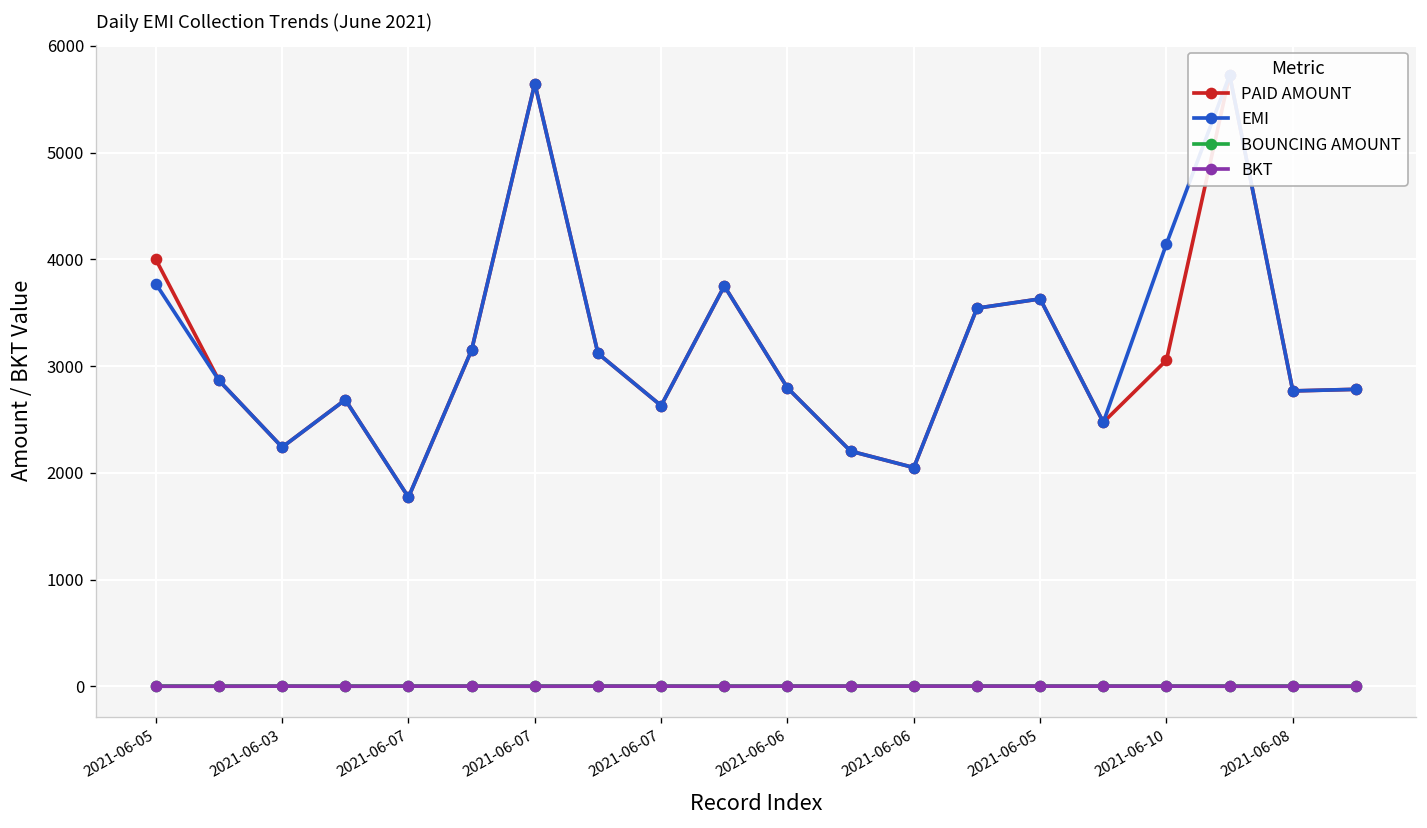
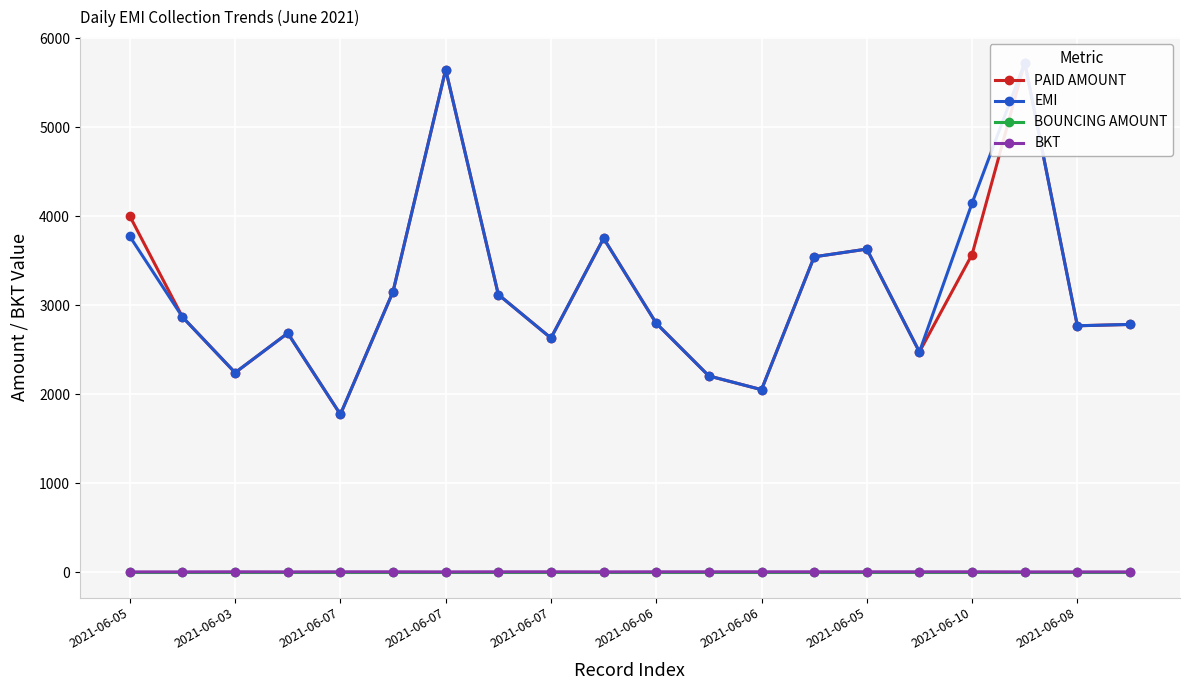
  {
    "PAID AMOUNT": {
-     "2021-06-10": 3100
+     "2021-06-10": 3600
    },
    "EMI": {
      "2021-06-10": 4100
    },
    "BKT": {
      "2021-06-10": 0
    }
  }
